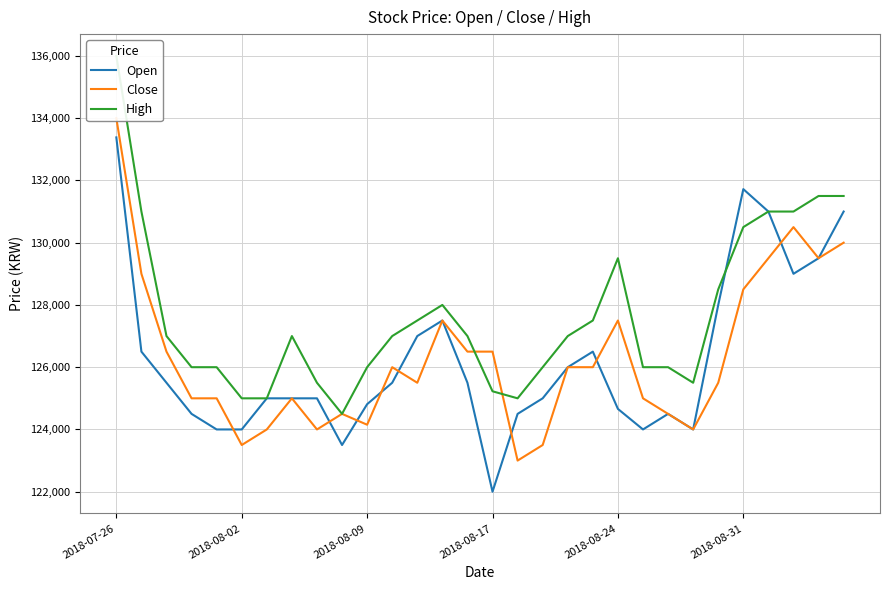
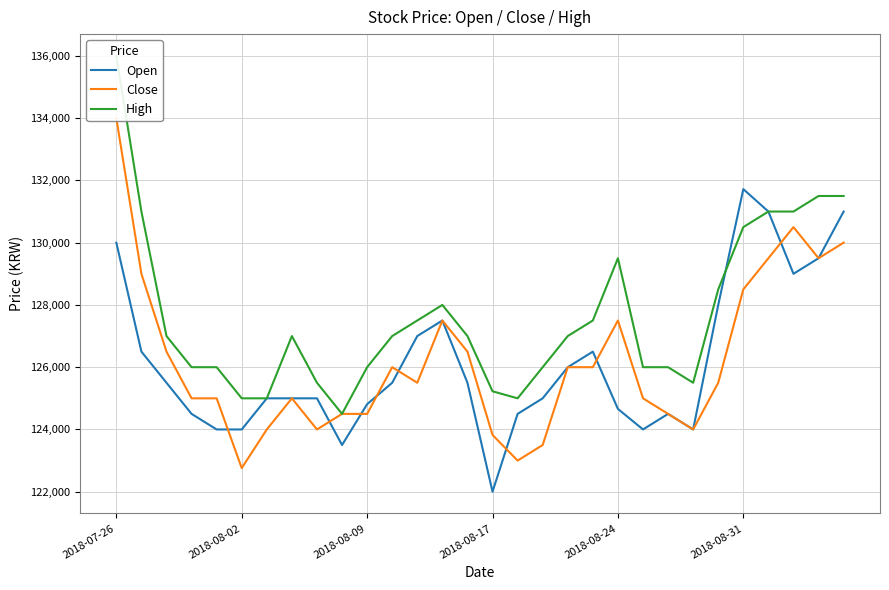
  {
    "Open": {
-     "2018-07-26": "133,400",
+     "2018-07-26": "130,000",
      "2018-08-02": "124,000",
      "2018-08-09": "124,800",
      "2018-08-17": "122,000",
      "2018-08-24": "124,700",
      "2018-08-31": "131,700"
    },
    "Close": {
-     "2018-08-02": "123,500",
-     "2018-08-09": "124,200",
-     "2018-08-17": "126,500",
+     "2018-08-02": "122,800",
+     "2018-08-09": "124,500",
+     "2018-08-17": "123,800",
      "2018-08-24": "127,500",
      "2018-08-31": "128,500"
    },
    "High": {
      "2018-08-02": "125,000",
      "2018-08-09": "126,000",
      "2018-08-17": "125,200",
      "2018-08-24": "129,500",
      "2018-08-31": "130,500"
    }
  }
